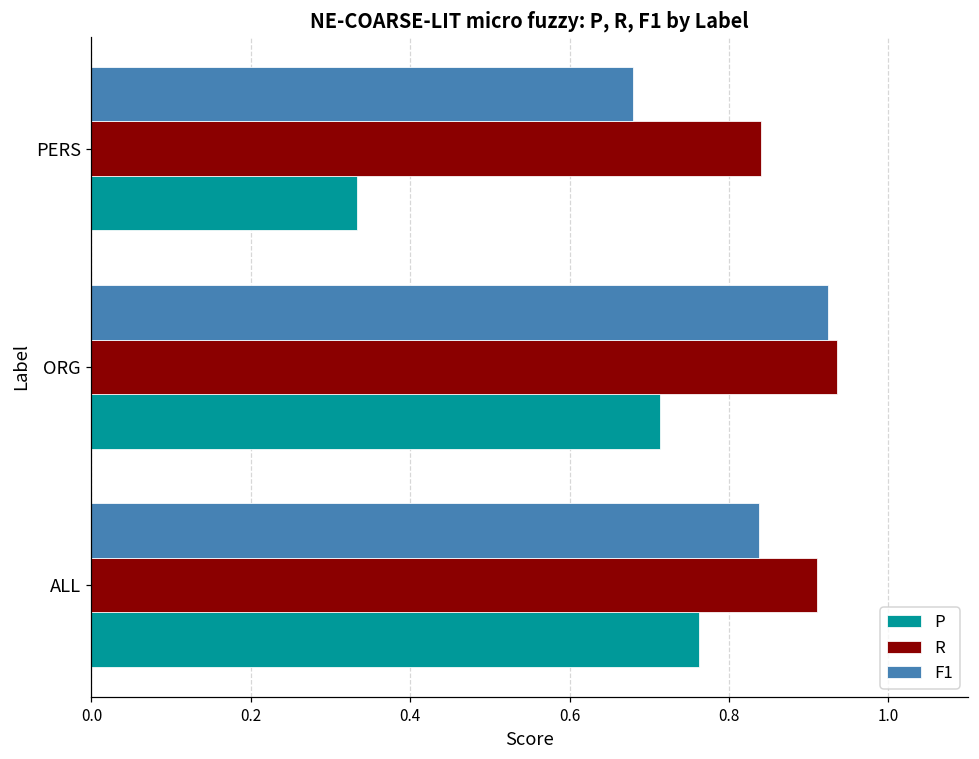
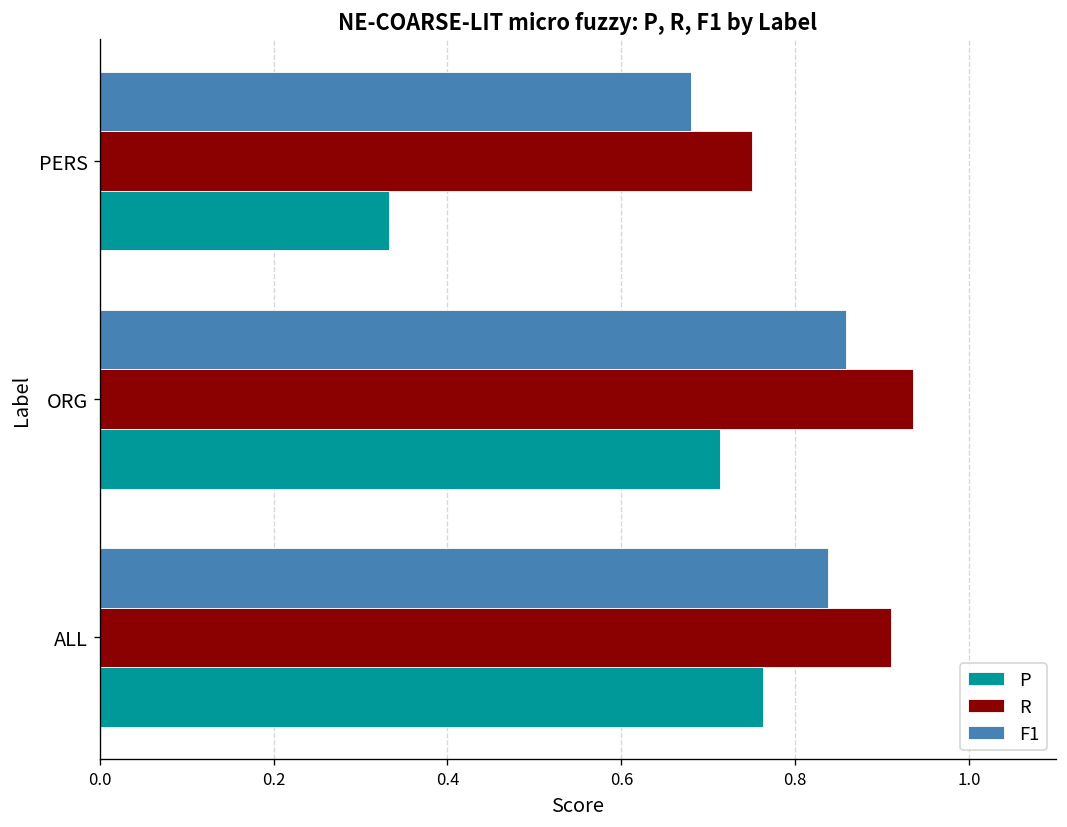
  {
    "P": {
      "PERS": 0.33,
      "ORG": 0.71,
      "ALL": 0.76
    },
    "R": {
-     "PERS": 0.84,
+     "PERS": 0.75,
      "ORG": 0.94,
      "ALL": 0.91
    },
    "F1": {
      "PERS": 0.68,
-     "ORG": 0.92,
+     "ORG": 0.86,
      "ALL": 0.84
    }
  }
